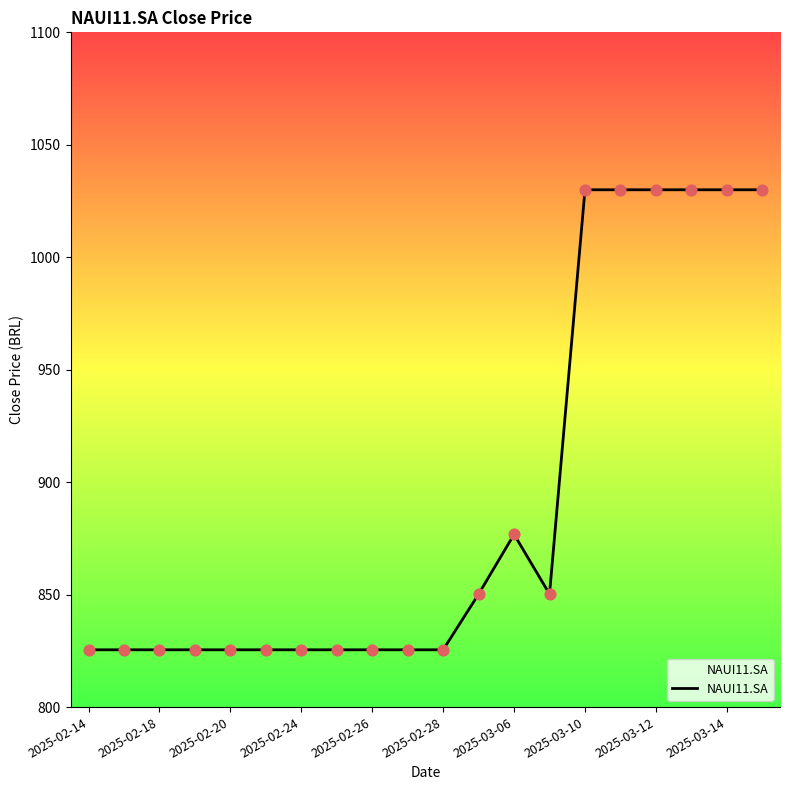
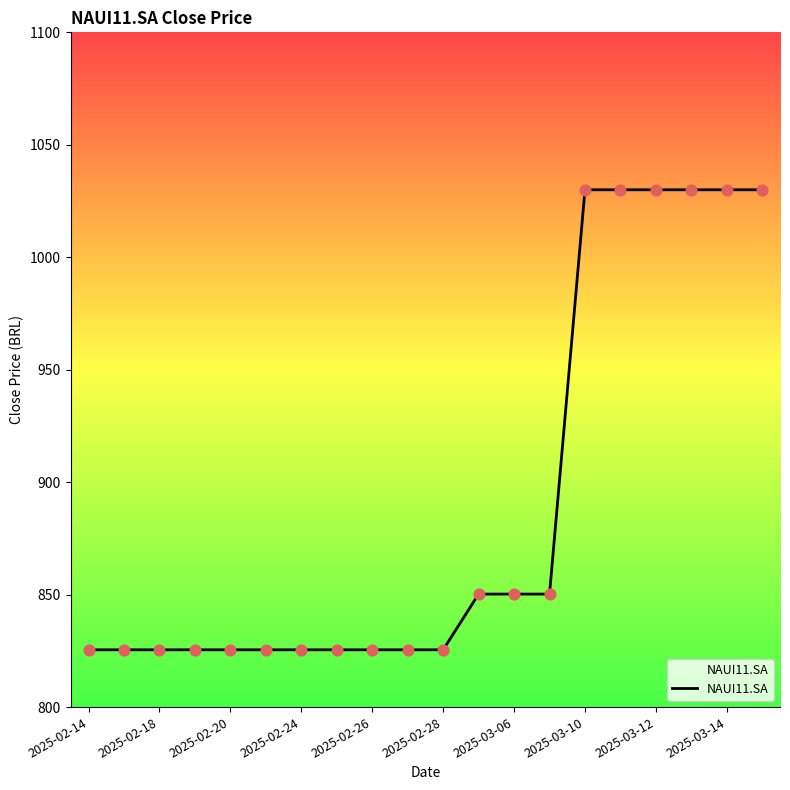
  {
    "2025-02-14": 825,
    "2025-02-18": 825,
    "2025-02-20": 825,
    "2025-02-24": 825,
    "2025-02-26": 825,
    "2025-02-28": 825,
-   "2025-03-06": 877,
+   "2025-03-06": 850,
    "2025-03-10": 1030,
    "2025-03-12": 1030,
    "2025-03-14": 1030
  }
